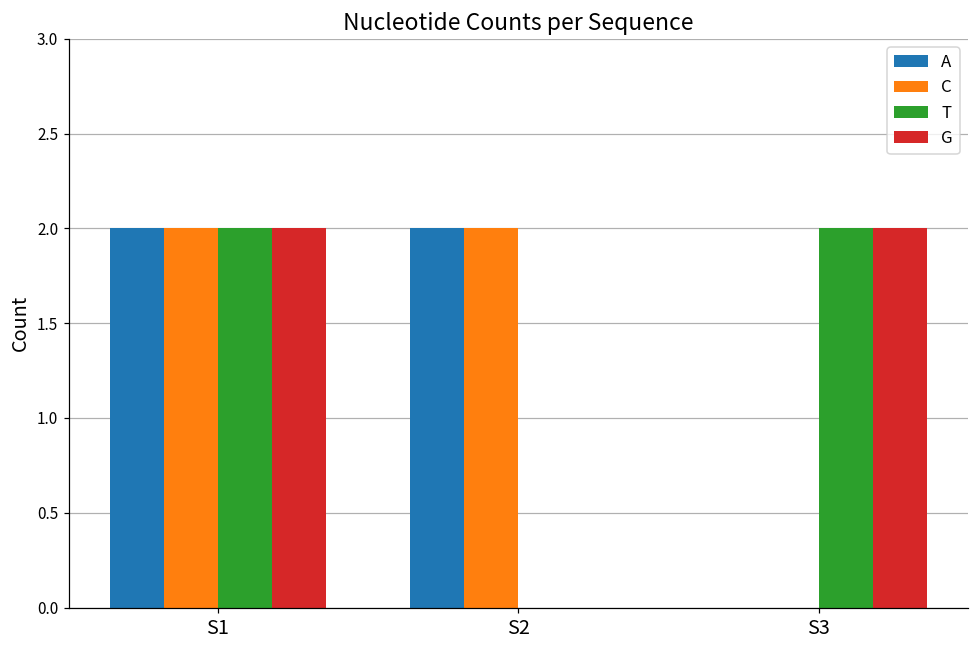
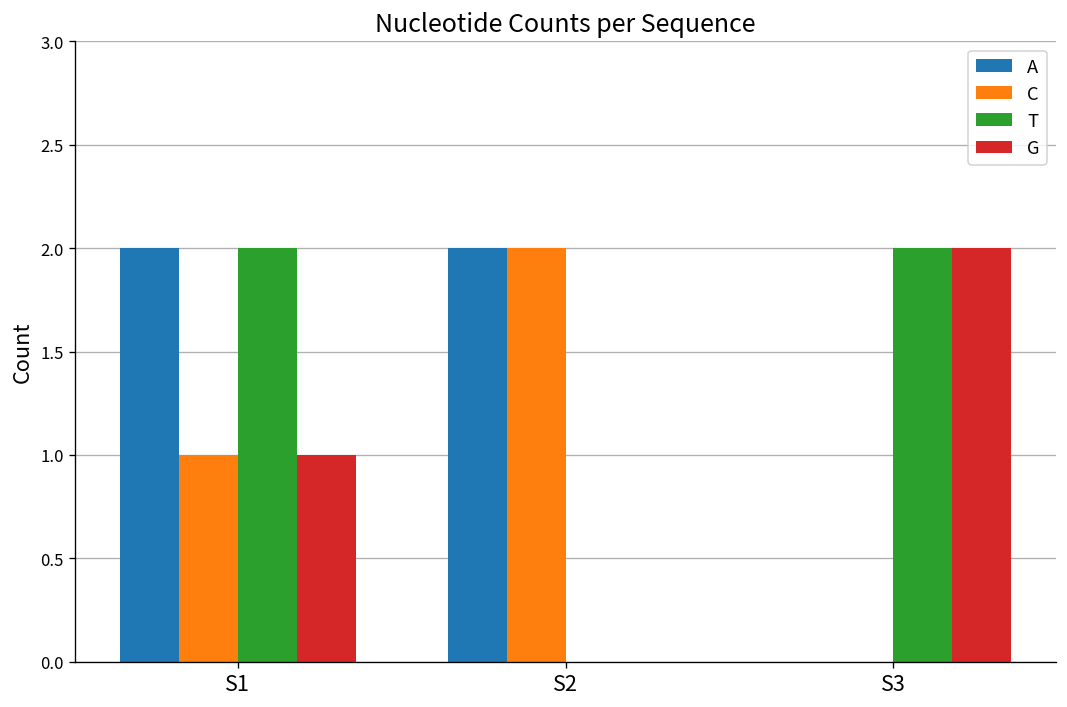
  {
    "A": {
      "S1": 2,
      "S2": 2,
      "S3": 0
    },
    "C": {
-     "S1": 2,
+     "S1": 1,
      "S2": 2,
      "S3": 0
    },
    "T": {
      "S1": 2,
      "S2": 0,
      "S3": 2
    },
    "G": {
-     "S1": 2,
+     "S1": 1,
      "S2": 0,
      "S3": 2
    }
  }
